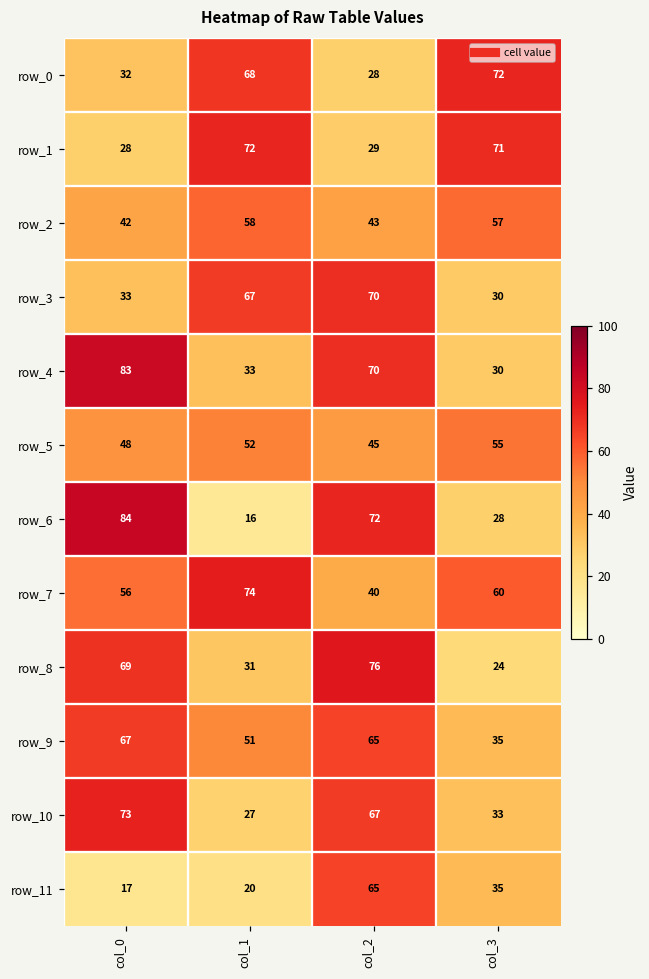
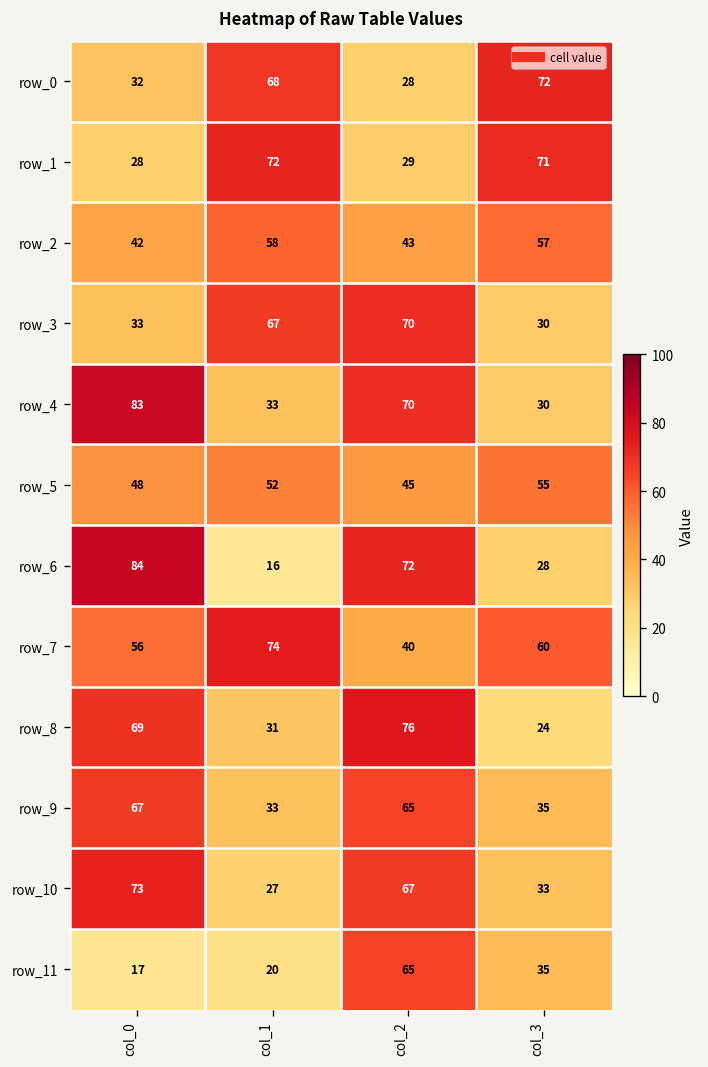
  {
    "row_0": {
      "col_0": 32,
      "col_1": 68,
      "col_2": 28,
      "col_3": 72
    },
    "row_1": {
      "col_0": 28,
      "col_1": 72,
      "col_2": 29,
      "col_3": 71
    },
    "row_2": {
      "col_0": 42,
      "col_1": 58,
      "col_2": 43,
      "col_3": 57
    },
    "row_3": {
      "col_0": 33,
      "col_1": 67,
      "col_2": 70,
      "col_3": 30
    },
    "row_4": {
      "col_0": 83,
      "col_1": 33,
      "col_2": 70,
      "col_3": 30
    },
    "row_5": {
      "col_0": 48,
      "col_1": 52,
      "col_2": 45,
      "col_3": 55
    },
    "row_6": {
      "col_0": 84,
      "col_1": 16,
      "col_2": 72,
      "col_3": 28
    },
    "row_7": {
      "col_0": 56,
      "col_1": 74,
      "col_2": 40,
      "col_3": 60
    },
    "row_8": {
      "col_0": 69,
      "col_1": 31,
      "col_2": 76,
      "col_3": 24
    },
    "row_9": {
      "col_0": 67,
-     "col_1": 51,
+     "col_1": 33,
      "col_2": 65,
      "col_3": 35
    },
    "row_10": {
      "col_0": 73,
      "col_1": 27,
      "col_2": 67,
      "col_3": 33
    },
    "row_11": {
      "col_0": 17,
      "col_1": 20,
      "col_2": 65,
      "col_3": 35
    }
  }
